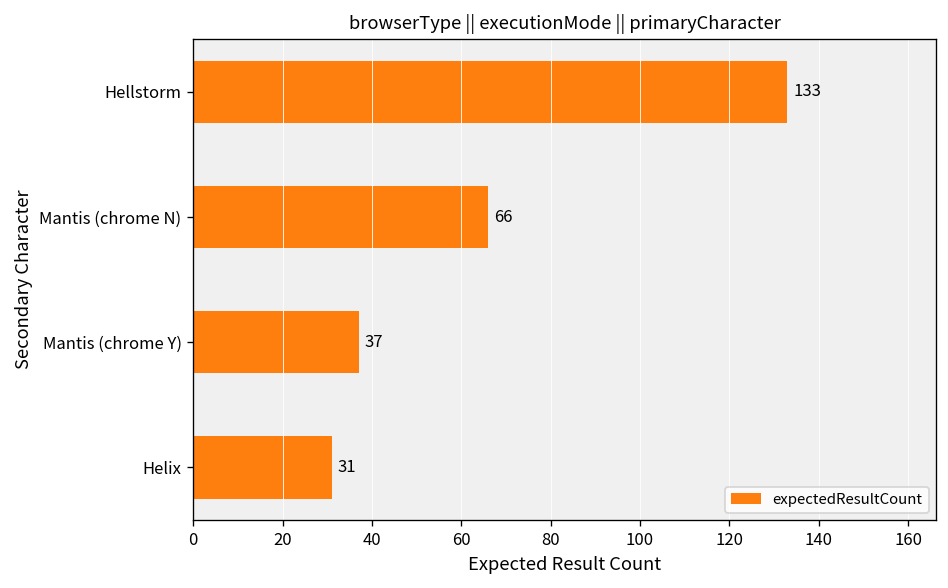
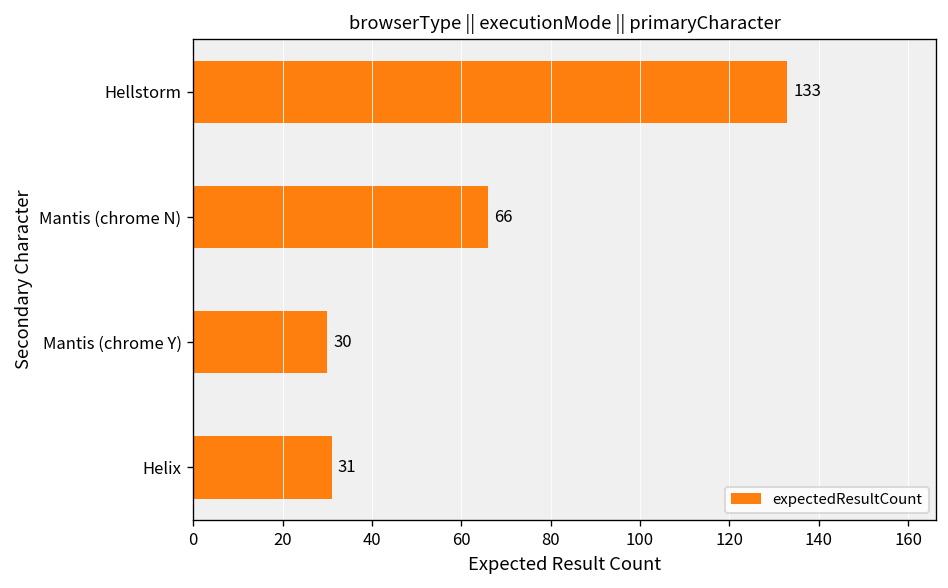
  {
    "Hellstorm": 133,
    "Mantis (chrome N)": 66,
-   "Mantis (chrome Y)": 37,
+   "Mantis (chrome Y)": 30,
    "Helix": 31
  }
